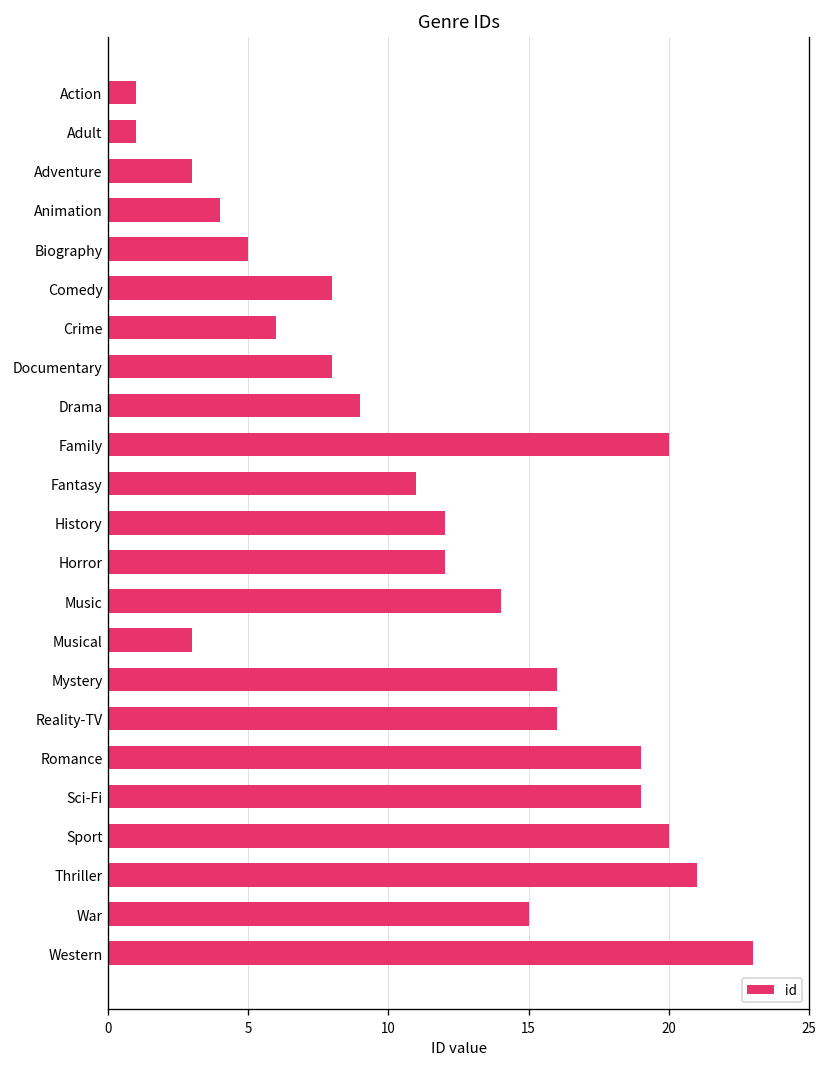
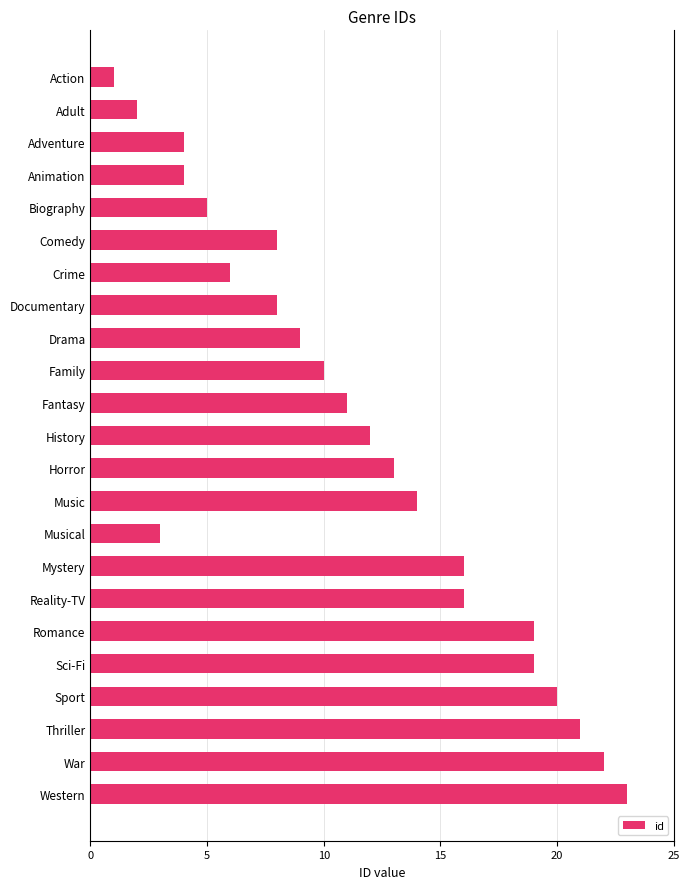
  {
    "Action": 1,
-   "Adult": 1,
-   "Adventure": 3,
+   "Adult": 2,
+   "Adventure": 4,
    "Animation": 4,
    "Biography": 5,
    "Comedy": 8,
    "Crime": 6,
    "Documentary": 8,
    "Drama": 9,
-   "Family": 20,
+   "Family": 10,
    "Fantasy": 11,
    "History": 12,
-   "Horror": 12,
+   "Horror": 13,
    "Music": 14,
    "Musical": 3,
    "Mystery": 16,
    "Reality-TV": 16,
    "Romance": 19,
    "Sci-Fi": 19,
    "Sport": 20,
    "Thriller": 21,
-   "War": 15,
+   "War": 22,
    "Western": 23
  }
